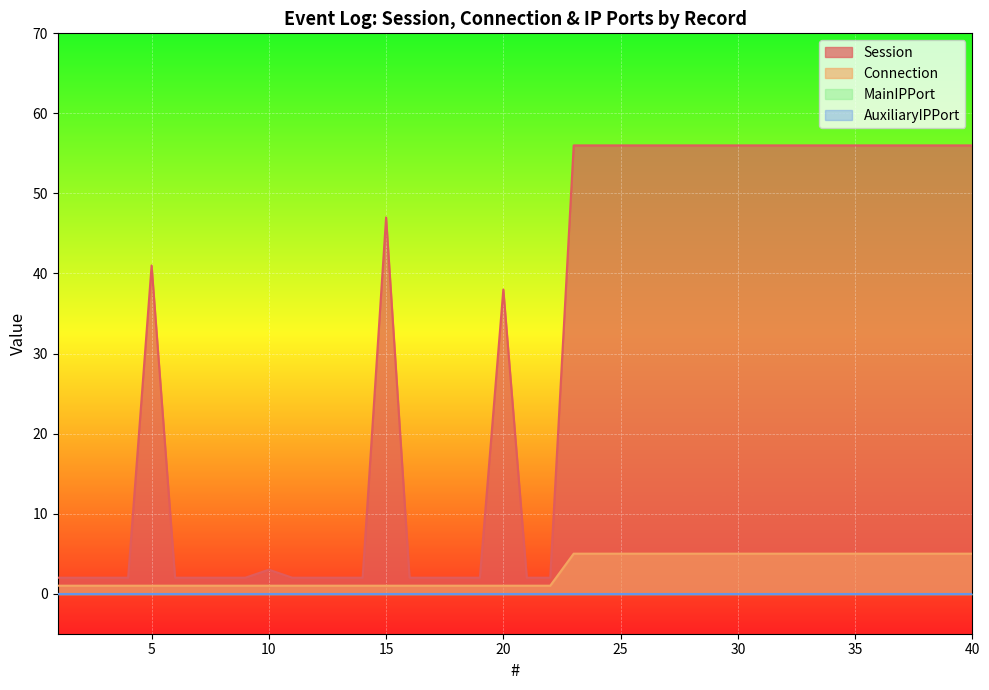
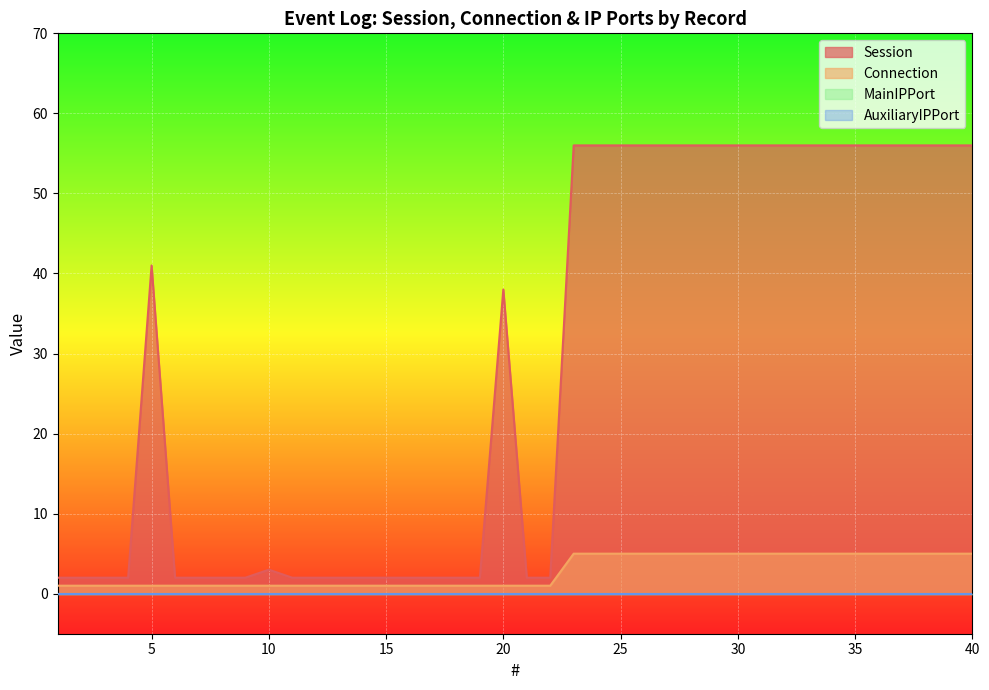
  {
    "Session": {
      "5": 41,
      "10": 3,
-     "15": 47,
+     "15": 2,
      "20": 38,
      "25": 56,
      "30": 56,
      "35": 56,
      "40": 56
    },
    "Connection": {
      "5": 1,
      "10": 1,
      "15": 1,
      "20": 1,
      "25": 5,
      "30": 5,
      "35": 5,
      "40": 5
    },
    "AuxiliaryIPPort": {
      "5": 0,
      "10": 0,
      "15": 0,
      "20": 0,
      "25": 0,
      "30": 0,
      "35": 0,
      "40": 0
    }
  }
